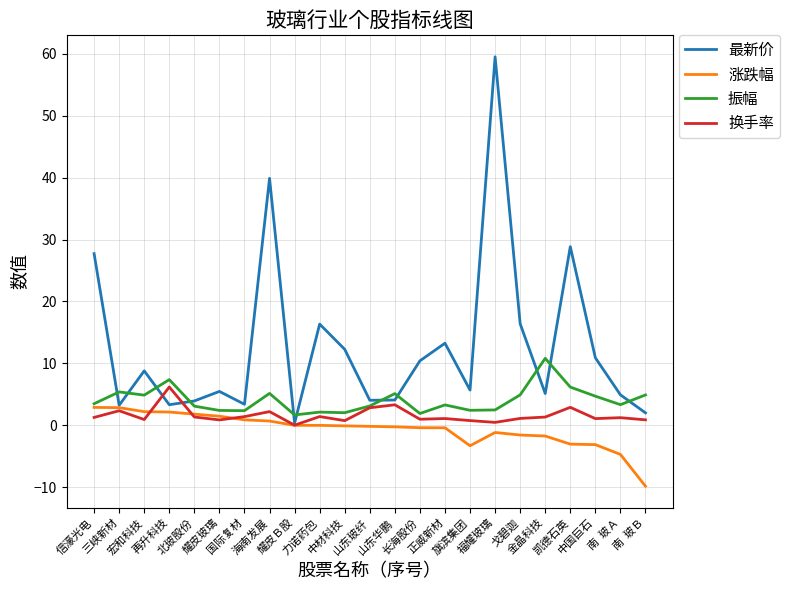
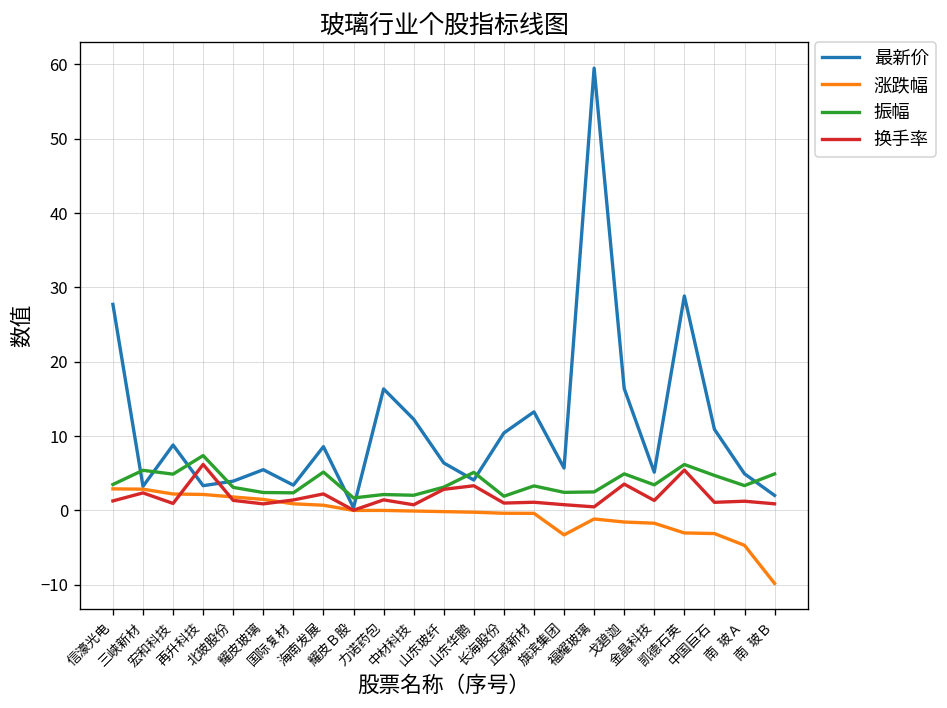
  {
    "最新价": {
      "信濠光电": 28,
      "宏和科技": 9,
      "再升科技": 3,
      "北玻股份": 4,
      "耀皮玻璃": 5,
      "国际复材": 3,
-     "海南发展": 40,
+     "海南发展": 9,
      "力诺药包": 16,
      "中材科技": 12,
-     "山东玻纤": 4,
+     "山东玻纤": 6,
      "山东华鹏": 4,
      "长海股份": 10,
      "正威新材": 13,
      "旗滨集团": 6,
      "福耀玻璃": 60,
      "戈碧迦": 16,
      "金晶科技": 5,
      "凯德石英": 29,
      "中国巨石": 11,
      "南 玻Ａ": 5,
      "南 玻Ｂ": 2
    },
    "涨跌幅": {
      "信濠光电": 3,
      "宏和科技": 2,
      "再升科技": 2,
      "北玻股份": 2,
      "耀皮玻璃": 1,
      "国际复材": 1,
      "海南发展": 1,
      "力诺药包": 0,
      "中材科技": 0,
      "山东玻纤": 0,
      "山东华鹏": 0,
      "长海股份": 0,
      "正威新材": 0,
      "旗滨集团": -3,
      "福耀玻璃": -1,
      "戈碧迦": -2,
      "金晶科技": -2,
      "凯德石英": -3,
      "中国巨石": -3,
      "南 玻Ａ": -5,
      "南 玻Ｂ": -10
    },
    "振幅": {
      "信濠光电": 3,
      "三峡新材": 5,
      "宏和科技": 5,
      "再升科技": 7,
      "北玻股份": 3,
      "耀皮玻璃": 2,
      "国际复材": 2,
      "海南发展": 5,
      "耀皮Ｂ股": 2,
      "力诺药包": 2,
      "中材科技": 2,
      "山东华鹏": 5,
      "长海股份": 2,
      "正威新材": 3,
      "旗滨集团": 2,
      "福耀玻璃": 2,
      "戈碧迦": 5,
-     "金晶科技": 11,
+     "金晶科技": 3,
      "凯德石英": 6,
      "中国巨石": 5,
      "南 玻Ａ": 3,
      "南 玻Ｂ": 5
    },
    "换手率": {
      "信濠光电": 1,
      "三峡新材": 2,
      "宏和科技": 1,
      "再升科技": 6,
      "北玻股份": 1,
      "耀皮玻璃": 1,
      "国际复材": 1,
      "海南发展": 2,
      "力诺药包": 1,
      "中材科技": 1,
      "山东华鹏": 3,
      "长海股份": 1,
      "正威新材": 1,
      "旗滨集团": 1,
      "福耀玻璃": 0,
-     "戈碧迦": 1,
+     "戈碧迦": 4,
      "金晶科技": 1,
-     "凯德石英": 3,
+     "凯德石英": 5,
      "中国巨石": 1,
      "南 玻Ａ": 1,
      "南 玻Ｂ": 1
    }
  }
